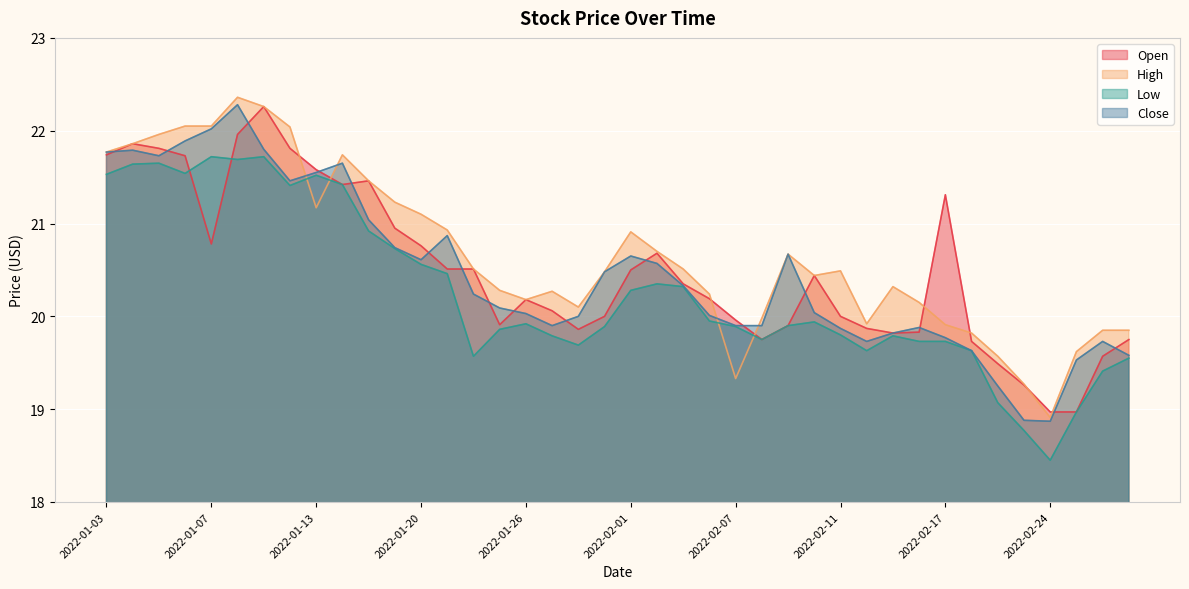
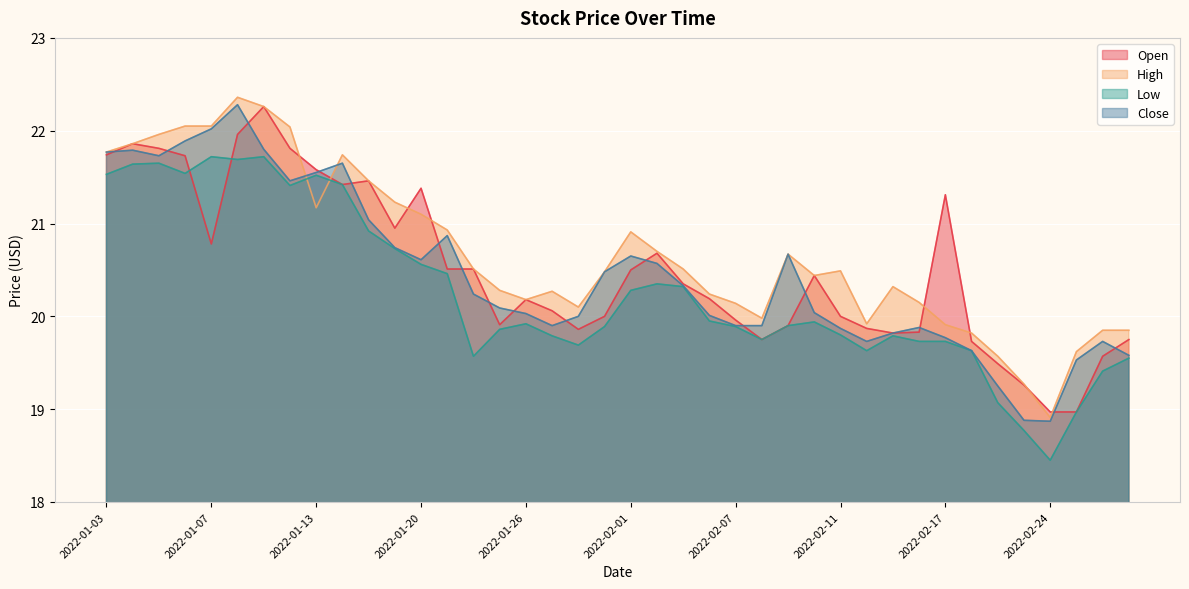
  {
    "Open": {
      "2022-01-03": 21.7,
      "2022-01-07": 20.8,
      "2022-01-13": 21.6,
-     "2022-01-20": 20.8,
+     "2022-01-20": 21.4,
      "2022-02-01": 20.5,
      "2022-02-07": 20.0,
      "2022-02-11": 20.0,
      "2022-02-17": 21.3,
      "2022-02-24": 19.0
    },
    "High": {
      "2022-01-07": 22.1,
      "2022-01-13": 21.2,
      "2022-01-20": 21.1,
      "2022-02-01": 20.9,
-     "2022-02-07": 19.3,
+     "2022-02-07": 20.1,
      "2022-02-11": 20.5,
      "2022-02-17": 19.9,
      "2022-02-24": 18.9
    }
  }
